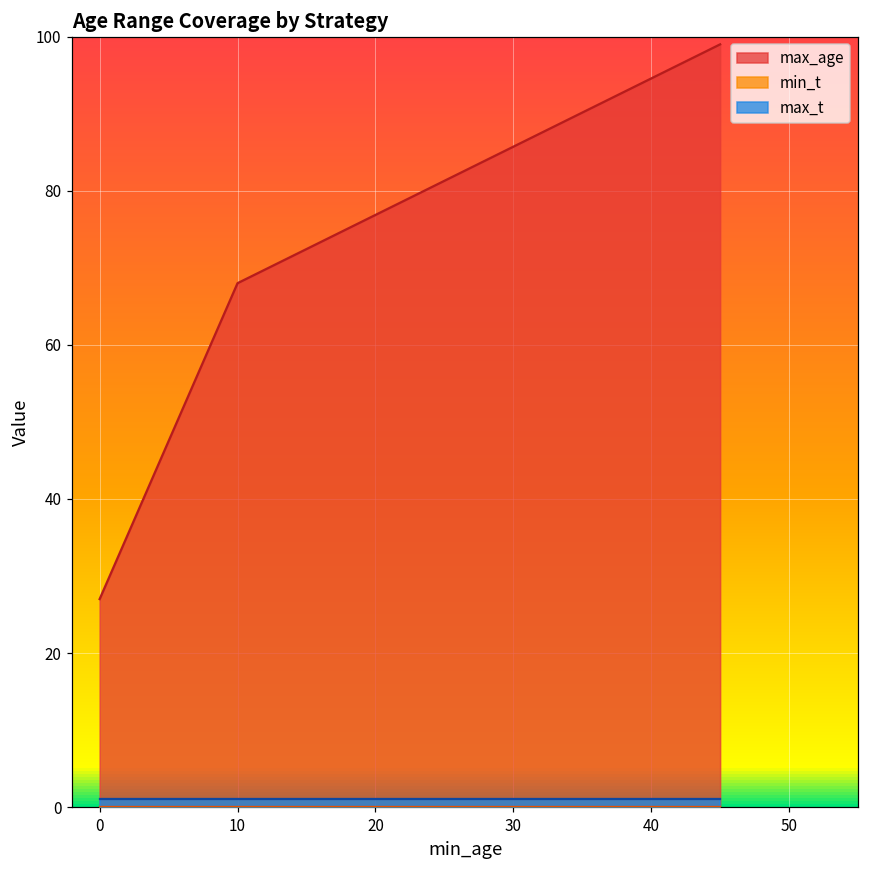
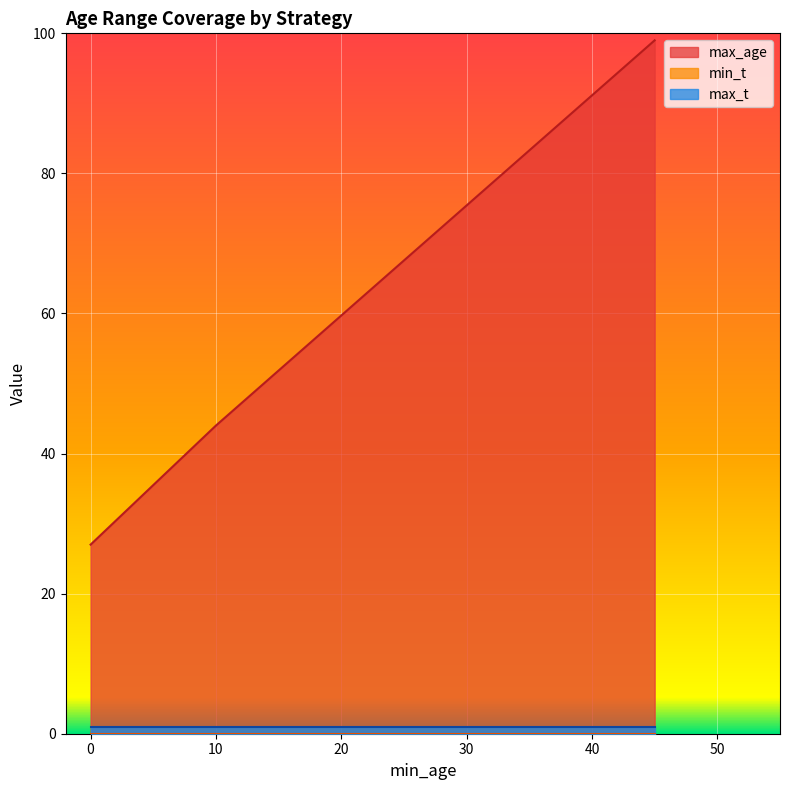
  {
    "max_age": {
      "0": 27,
-     "10": 68
+     "10": 44
    },
    "min_t": {
      "0": 0,
      "10": 0
    },
    "max_t": {
      "0": 1,
      "10": 1
    }
  }
